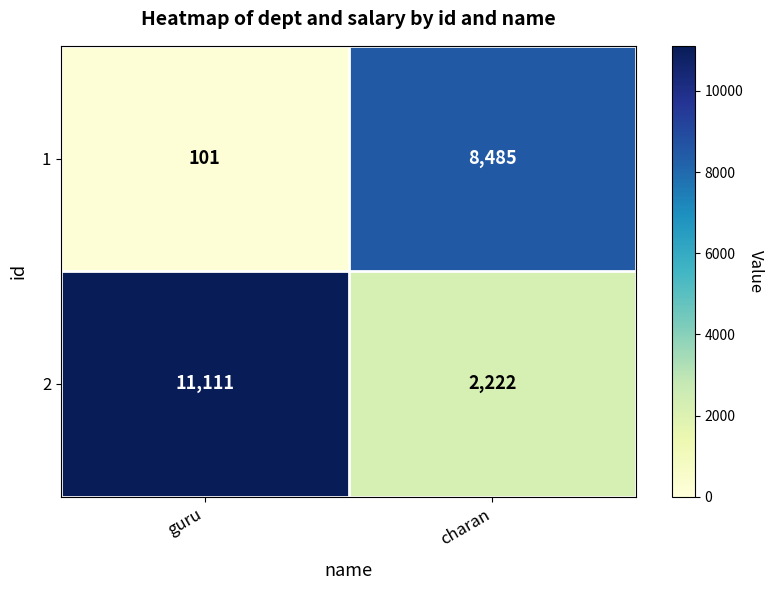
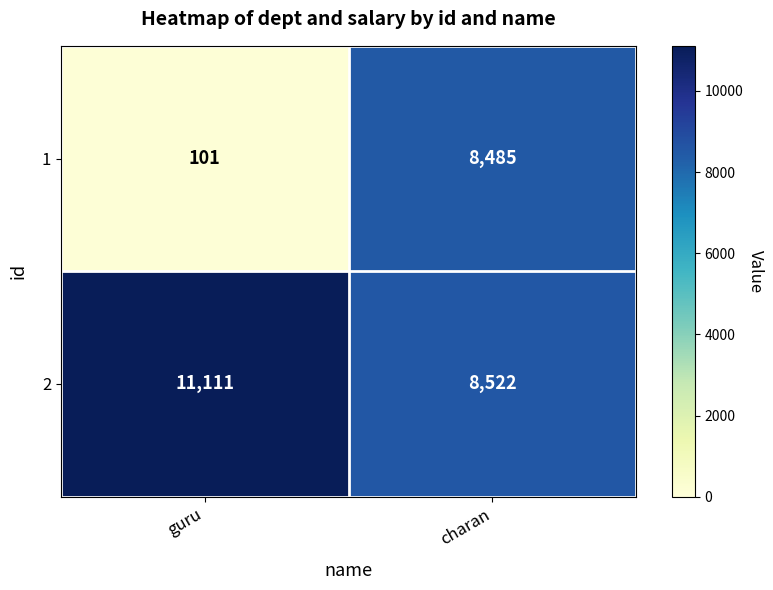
  {
    "1": {
      "guru": "101",
      "charan": "8,485"
    },
    "2": {
      "guru": "11,111",
-     "charan": "2,222"
+     "charan": "8,522"
    }
  }
